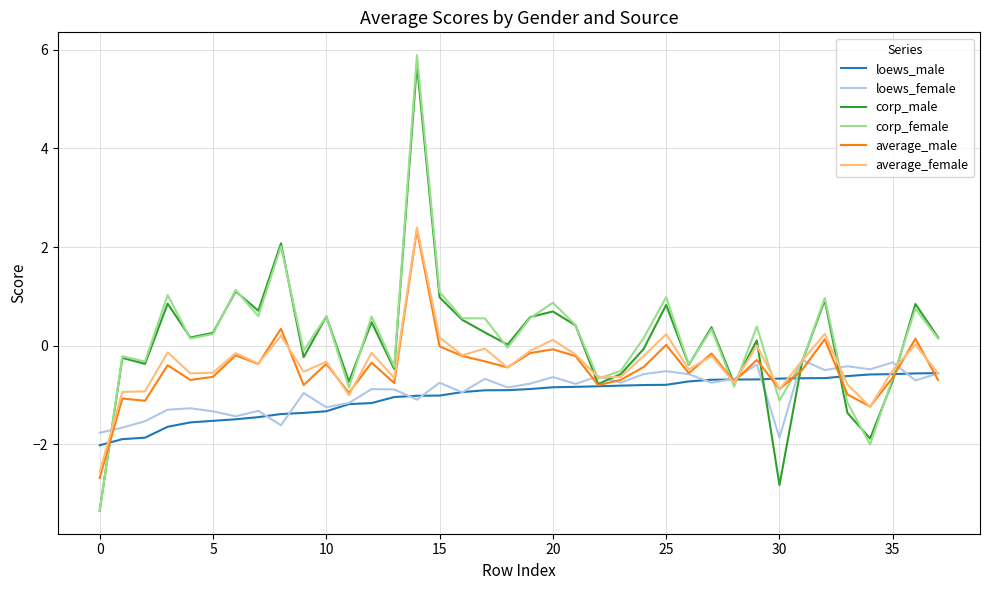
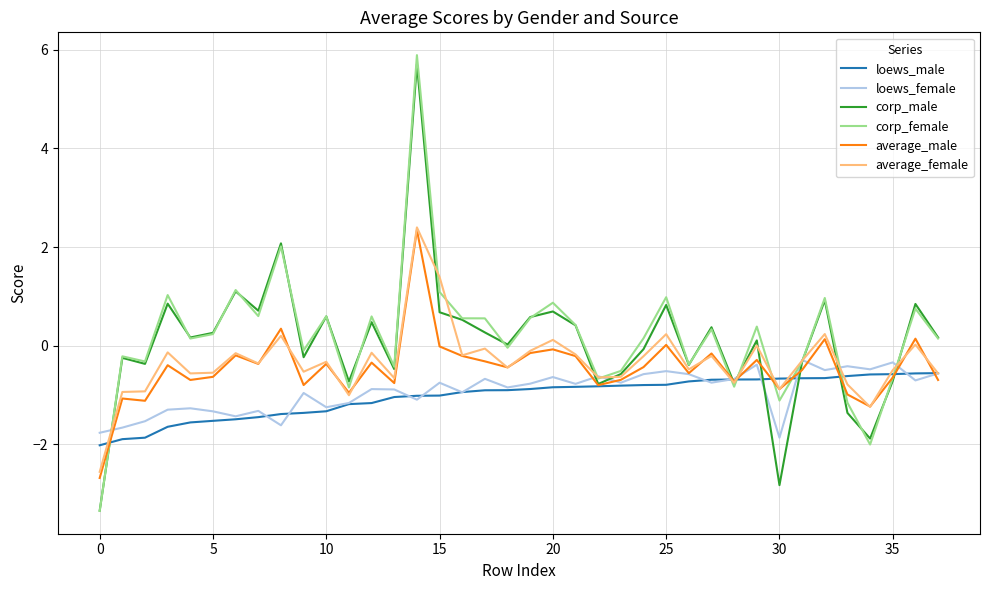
  {
    "loews_male": {
      "0": -2.0,
      "5": -1.5,
      "10": -1.3,
      "15": -1.0,
      "20": -0.8,
      "25": -0.8,
      "30": -0.7,
      "35": -0.6
    },
    "loews_female": {
      "0": -1.8,
      "5": -1.3,
      "10": -1.3,
      "15": -0.8,
      "20": -0.6,
      "25": -0.5,
      "30": -1.9,
      "35": -0.3
    },
    "corp_male": {
-     "15": 1.0,
+     "15": 0.7,
      "20": 0.7,
      "25": 0.8,
      "30": -2.8,
      "35": -0.7
    },
    "corp_female": {
      "15": 1.1,
      "20": 0.9,
      "25": 1.0,
      "30": -1.1
    },
    "average_male": {
      "0": -2.7,
      "5": -0.6,
      "15": 0.0,
      "20": -0.1,
      "25": 0.0
    },
    "average_female": {
      "0": -2.6,
      "5": -0.5,
-     "15": 0.2,
+     "15": 1.4,
      "20": 0.1,
      "25": 0.2,
      "35": -0.5
    }
  }
